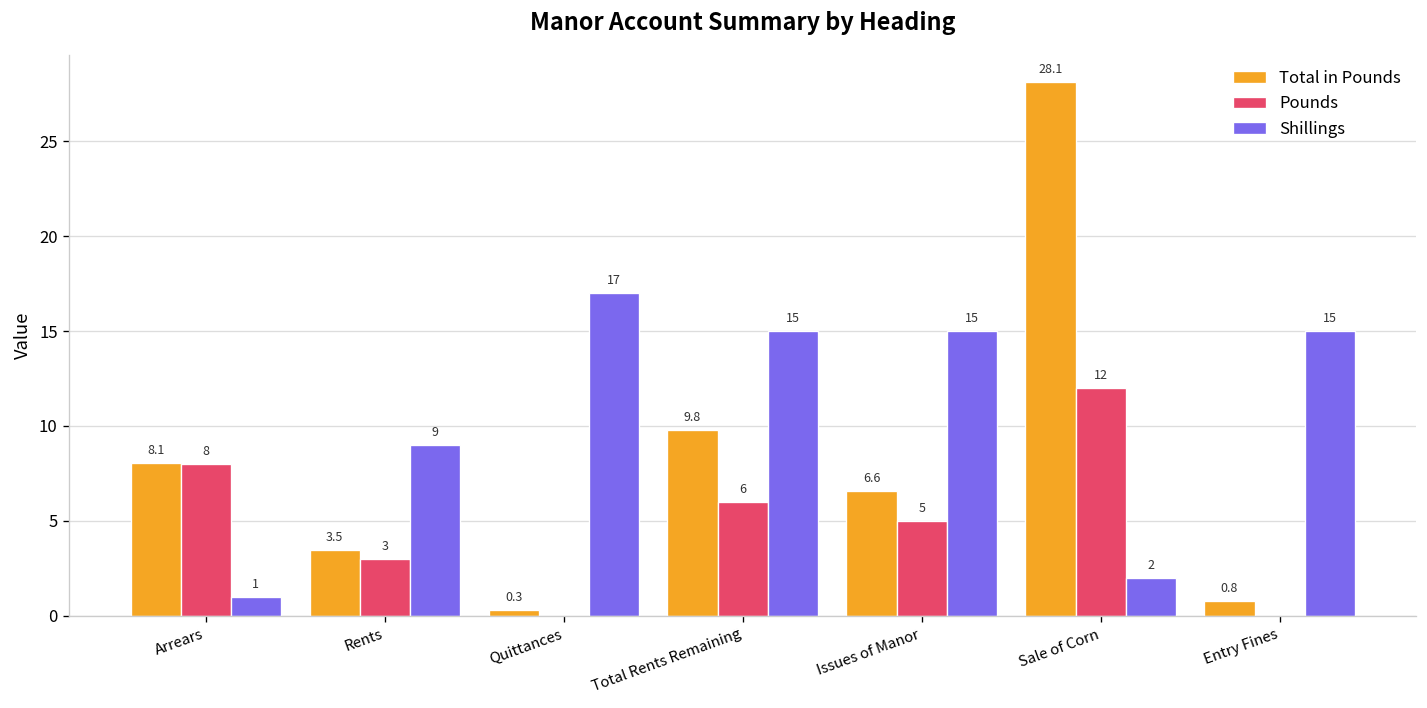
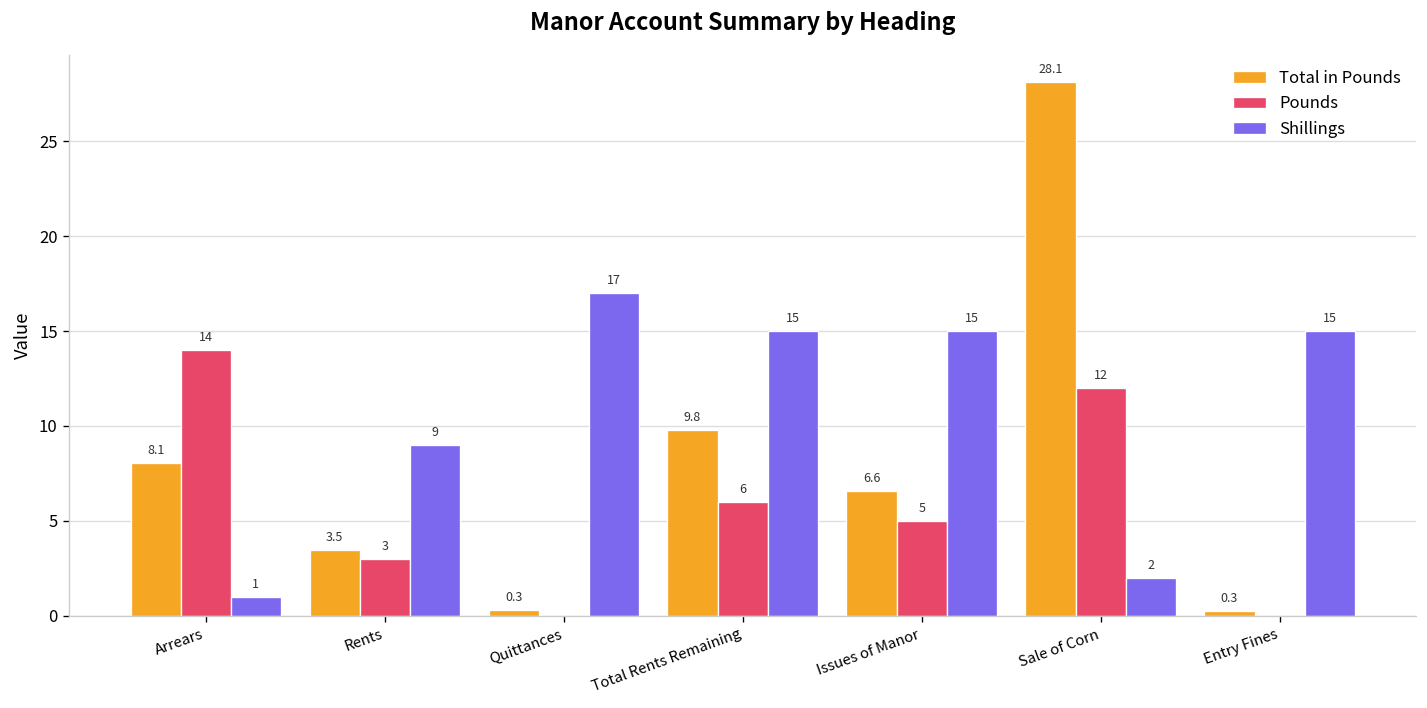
  {
    "Total in Pounds": {
      "Arrears": 8.1,
      "Rents": 3.5,
      "Quittances": 0.3,
      "Total Rents Remaining": 9.8,
      "Issues of Manor": 6.6,
      "Sale of Corn": 28.1,
-     "Entry Fines": 0.8
+     "Entry Fines": 0.3
    },
    "Pounds": {
-     "Arrears": 8,
+     "Arrears": 14,
      "Rents": 3,
      "Total Rents Remaining": 6,
      "Issues of Manor": 5,
      "Sale of Corn": 12
    },
    "Shillings": {
      "Arrears": 1,
      "Rents": 9,
      "Quittances": 17,
      "Total Rents Remaining": 15,
      "Issues of Manor": 15,
      "Sale of Corn": 2,
      "Entry Fines": 15
    }
  }
